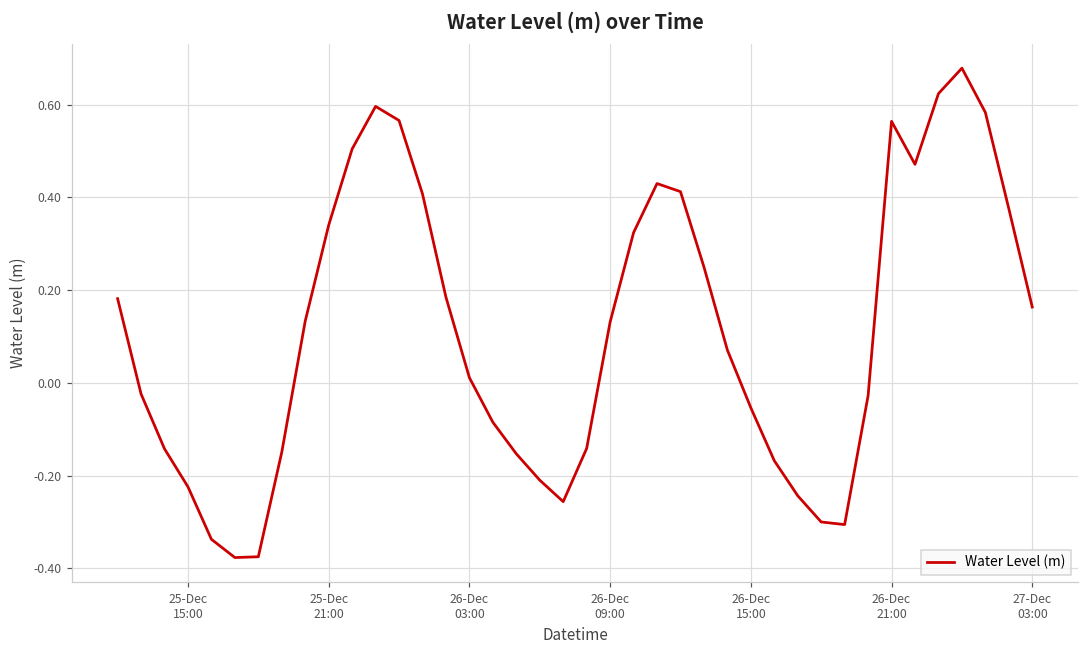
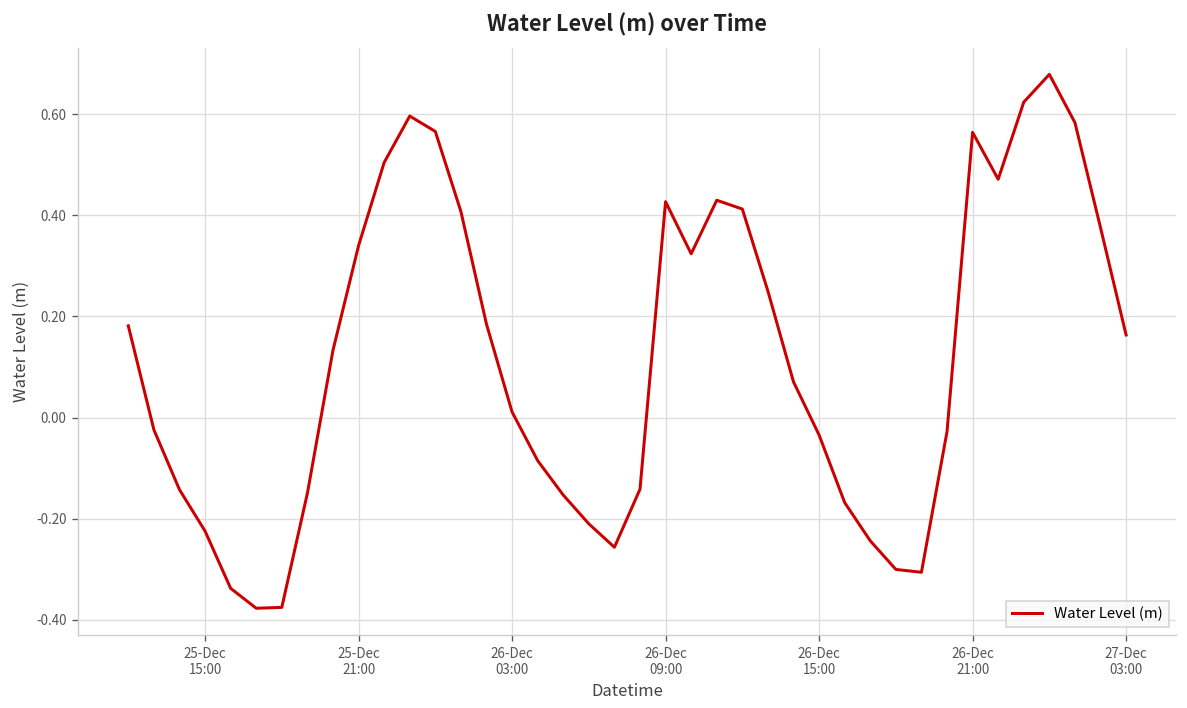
  {
    "25-Dec 15:00": -0.22,
    "25-Dec 21:00": 0.34,
    "26-Dec 03:00": 0.01,
-   "26-Dec 09:00": 0.13,
-   "26-Dec 15:00": -0.05,
+   "26-Dec 09:00": 0.43,
+   "26-Dec 15:00": -0.03,
    "26-Dec 21:00": 0.56,
    "27-Dec 03:00": 0.16
  }
